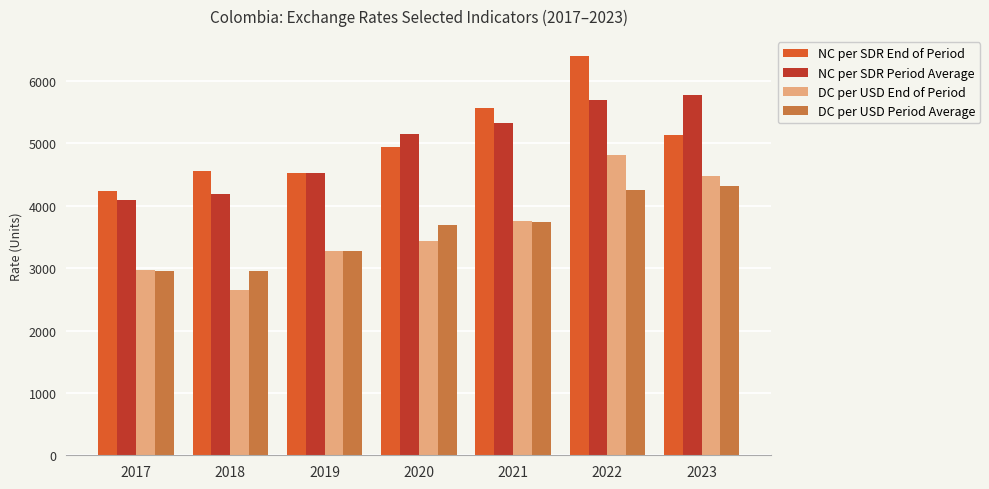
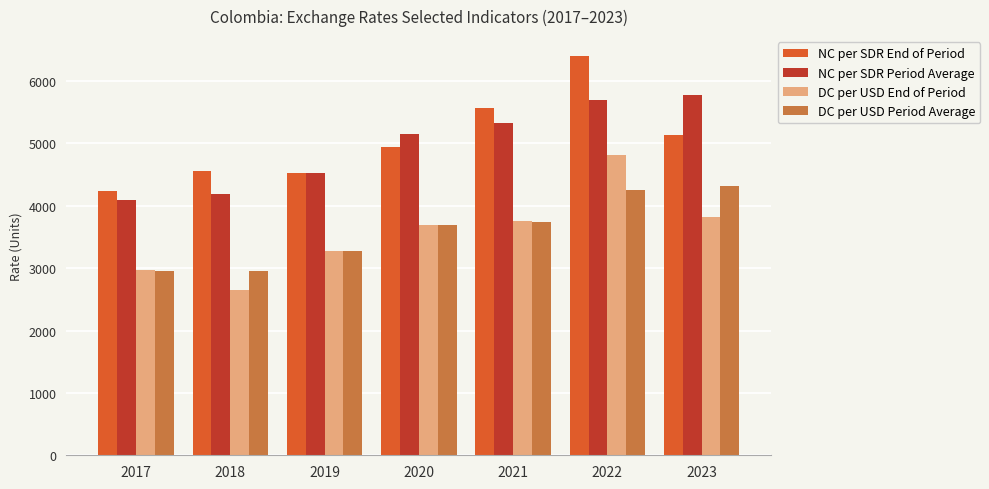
  {
    "DC per USD End of Period": {
      "2017": 3000,
      "2018": 2700,
      "2019": 3300,
-     "2020": 3400,
+     "2020": 3700,
      "2021": 3800,
      "2022": 4800,
-     "2023": 4500
+     "2023": 3800
    }
  }
